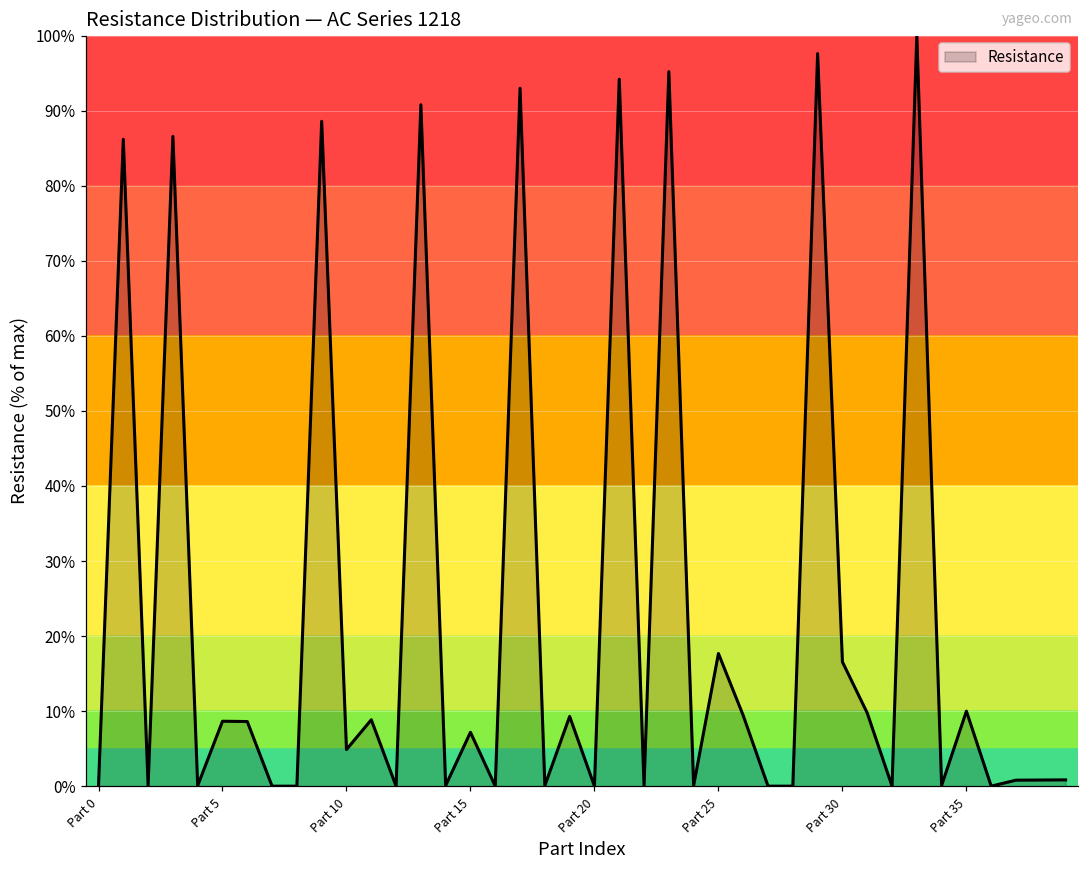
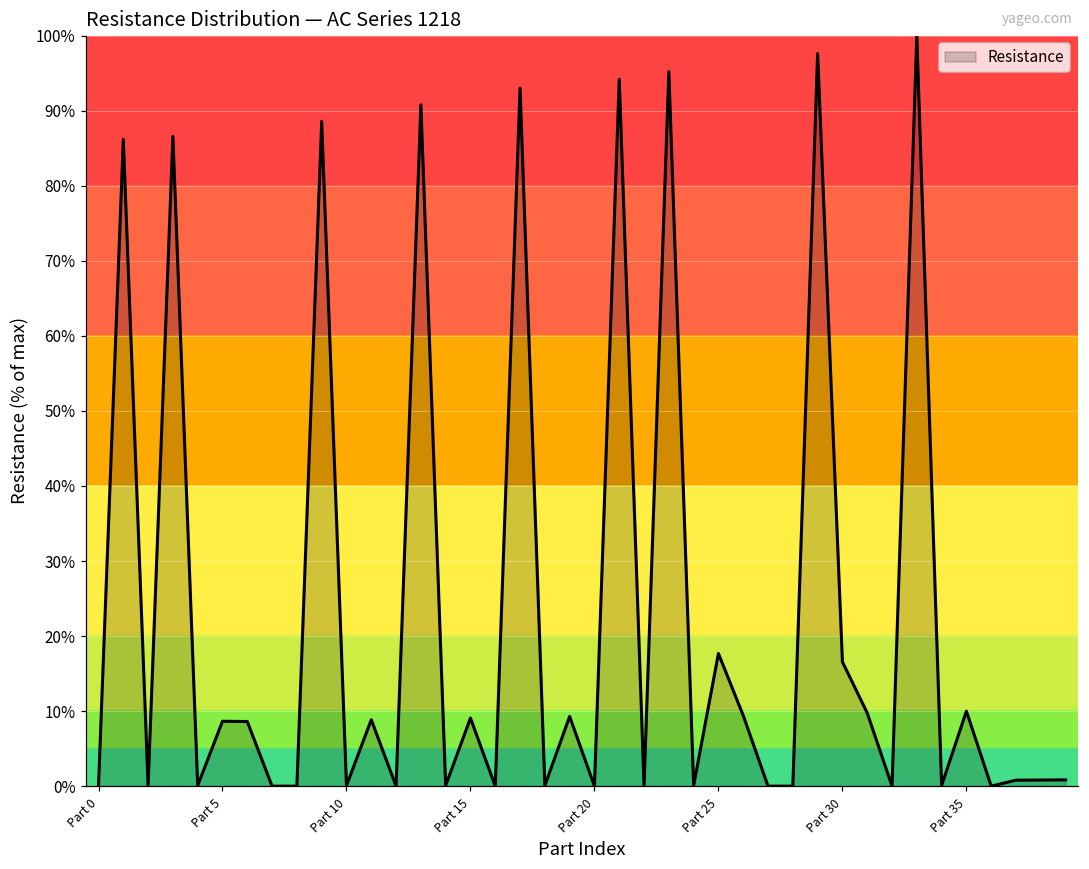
  {
    "Part 0": "0%",
    "Part 5": "9%",
-   "Part 10": "5%",
-   "Part 15": "7%",
+   "Part 10": "0%",
+   "Part 15": "9%",
    "Part 20": "0%",
    "Part 25": "18%",
    "Part 30": "17%",
    "Part 35": "10%"
  }
